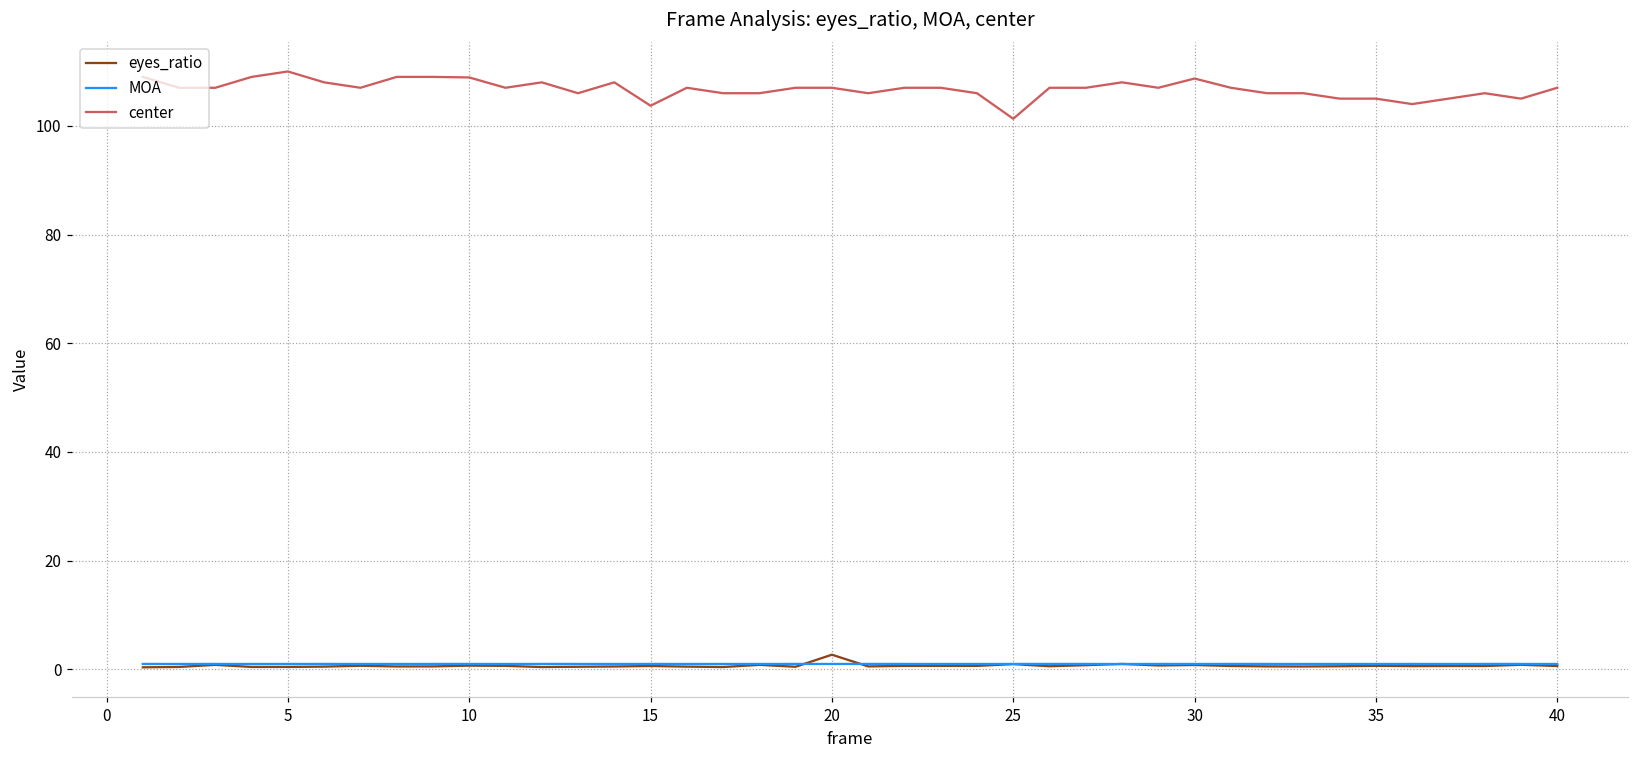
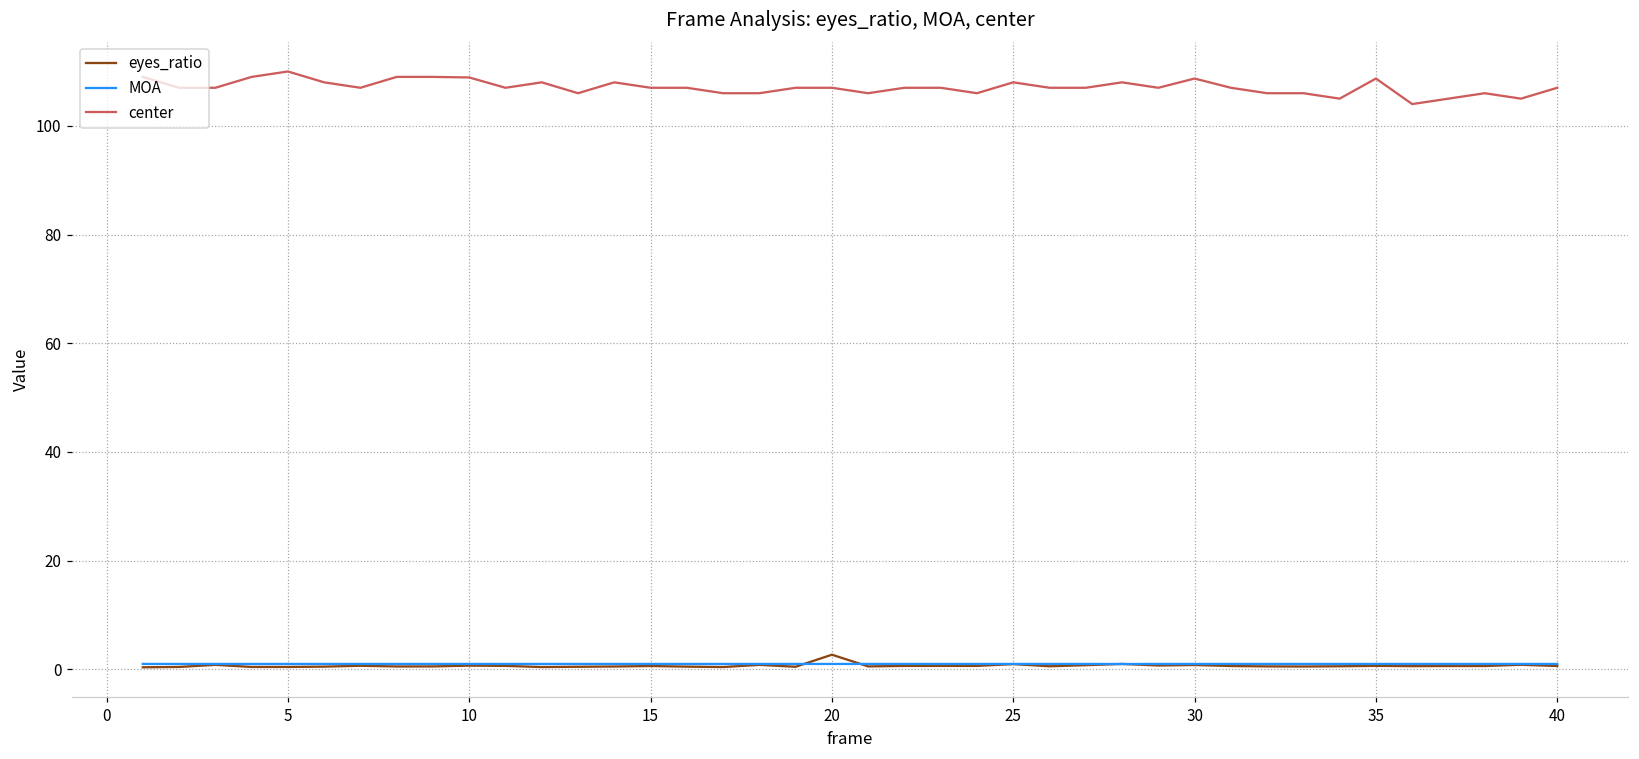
  {
    "eyes_ratio": {
      "5": 0,
      "20": 3
    },
    "MOA": {
      "5": 1,
      "20": 1
    },
    "center": {
      "5": 110,
      "10": 109,
-     "15": 104,
+     "15": 107,
      "20": 107,
-     "25": 101,
+     "25": 108,
      "30": 109,
-     "35": 105,
+     "35": 109,
      "40": 107
    }
  }
